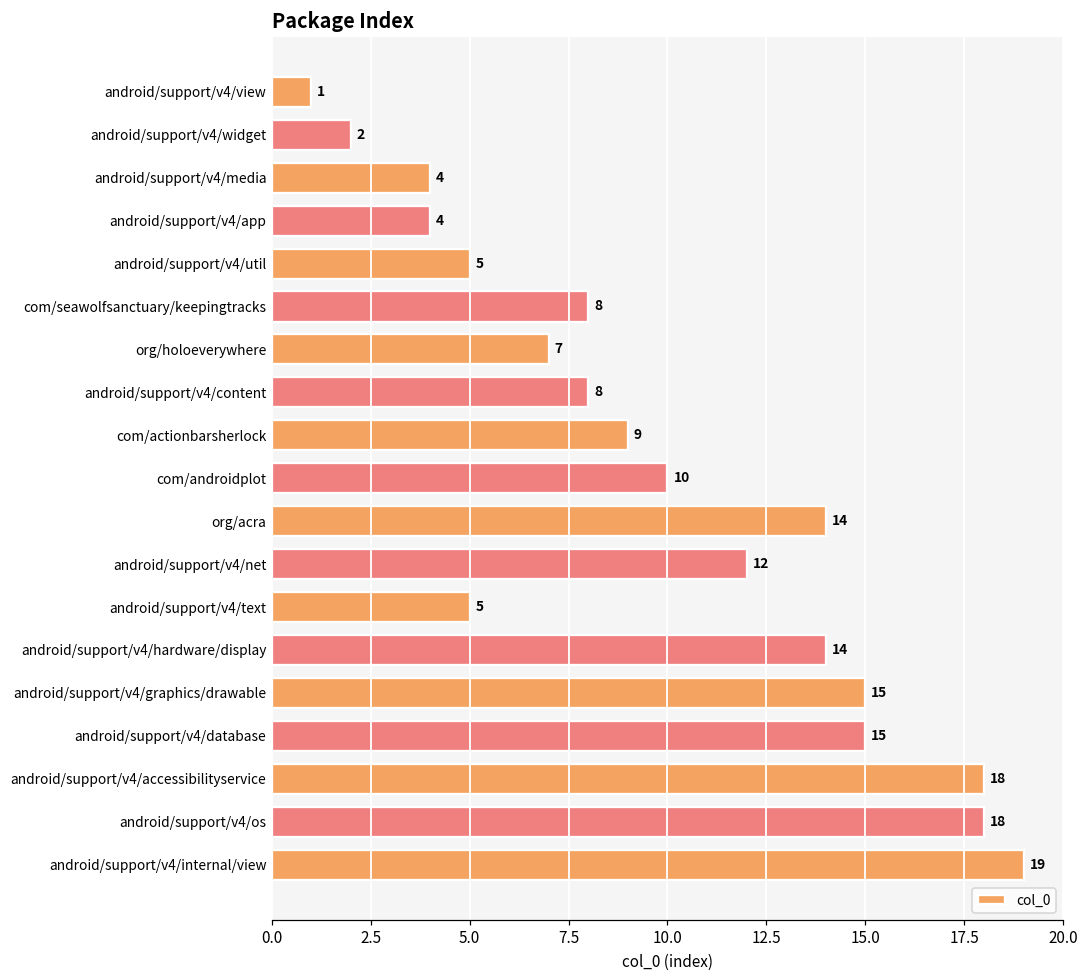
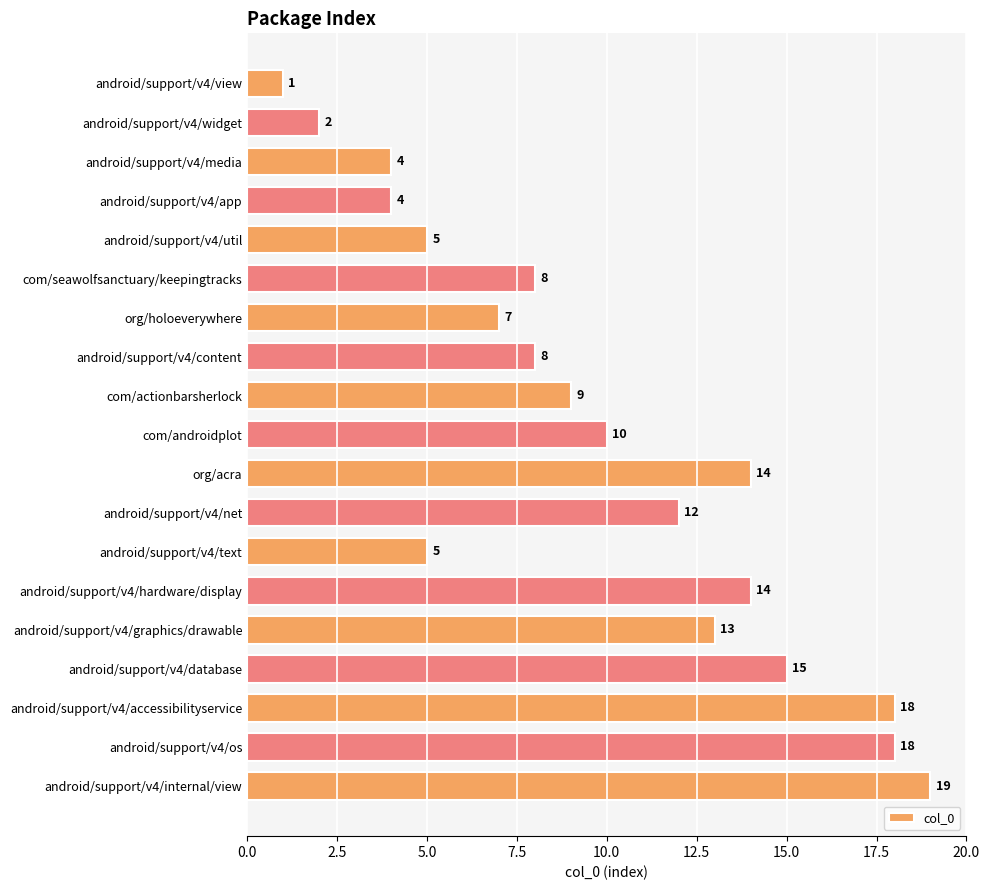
  {
    "android/support/v4/view": 1,
    "android/support/v4/widget": 2,
    "android/support/v4/media": 4,
    "android/support/v4/app": 4,
    "android/support/v4/util": 5,
    "com/seawolfsanctuary/keepingtracks": 8,
    "org/holoeverywhere": 7,
    "android/support/v4/content": 8,
    "com/actionbarsherlock": 9,
    "com/androidplot": 10,
    "org/acra": 14,
    "android/support/v4/net": 12,
    "android/support/v4/text": 5,
    "android/support/v4/hardware/display": 14,
-   "android/support/v4/graphics/drawable": 15,
+   "android/support/v4/graphics/drawable": 13,
    "android/support/v4/database": 15,
    "android/support/v4/accessibilityservice": 18,
    "android/support/v4/os": 18,
    "android/support/v4/internal/view": 19
  }
